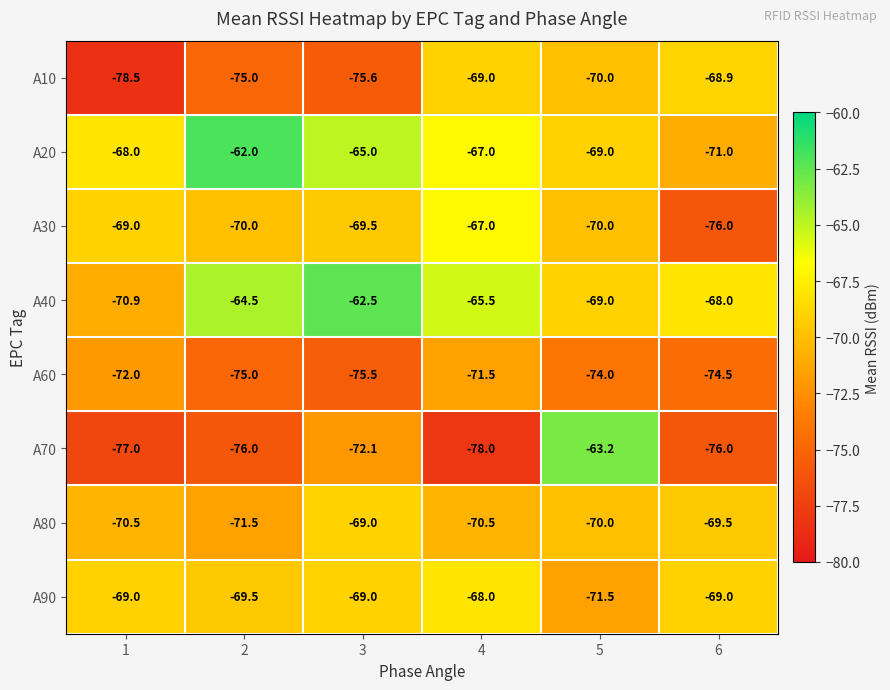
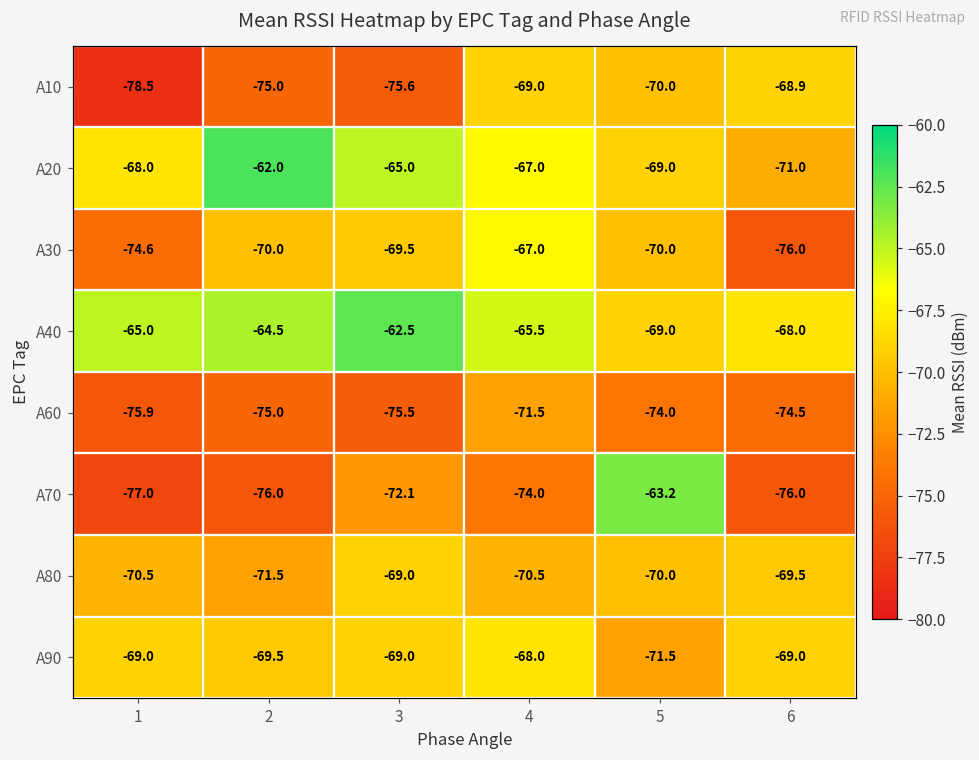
  {
    "A10": {
      "1": -78.5,
      "2": -75.0,
      "3": -75.6,
      "4": -69.0,
      "5": -70.0,
      "6": -68.9
    },
    "A20": {
      "1": -68.0,
      "2": -62.0,
      "3": -65.0,
      "4": -67.0,
      "5": -69.0,
      "6": -71.0
    },
    "A30": {
-     "1": -69.0,
+     "1": -74.6,
      "2": -70.0,
      "3": -69.5,
      "4": -67.0,
      "5": -70.0,
      "6": -76.0
    },
    "A40": {
-     "1": -70.9,
+     "1": -65.0,
      "2": -64.5,
      "3": -62.5,
      "4": -65.5,
      "5": -69.0,
      "6": -68.0
    },
    "A60": {
-     "1": -72.0,
+     "1": -75.9,
      "2": -75.0,
      "3": -75.5,
      "4": -71.5,
      "5": -74.0,
      "6": -74.5
    },
    "A70": {
      "1": -77.0,
      "2": -76.0,
      "3": -72.1,
-     "4": -78.0,
+     "4": -74.0,
      "5": -63.2,
      "6": -76.0
    },
    "A80": {
      "1": -70.5,
      "2": -71.5,
      "3": -69.0,
      "4": -70.5,
      "5": -70.0,
      "6": -69.5
    },
    "A90": {
      "1": -69.0,
      "2": -69.5,
      "3": -69.0,
      "4": -68.0,
      "5": -71.5,
      "6": -69.0
    }
  }
